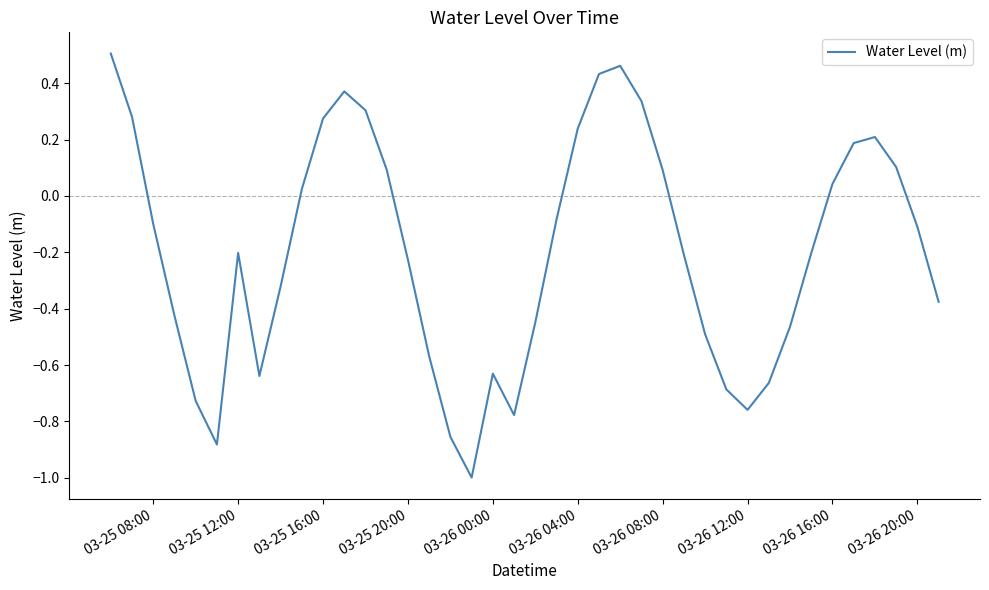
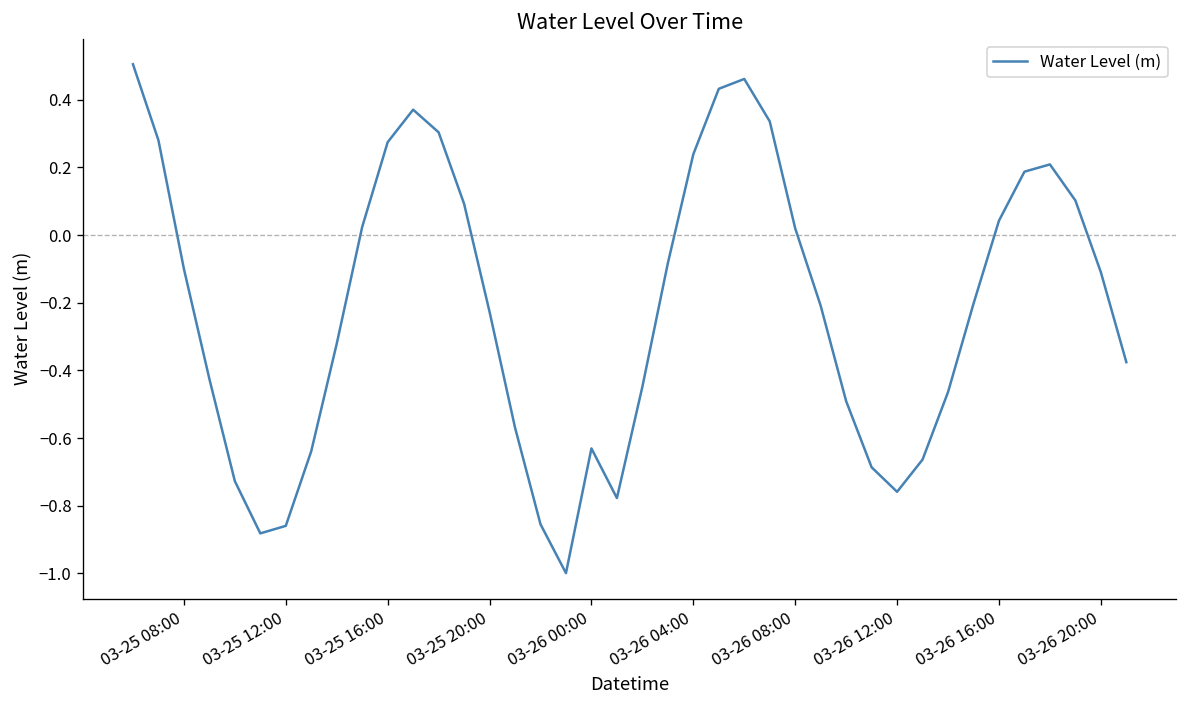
  {
    "03-25 08:00": -0.10,
-   "03-25 12:00": -0.20,
+   "03-25 12:00": -0.86,
    "03-25 16:00": 0.27,
    "03-25 20:00": -0.23,
    "03-26 00:00": -0.63,
    "03-26 04:00": 0.24,
-   "03-26 08:00": 0.09,
+   "03-26 08:00": 0.02,
    "03-26 12:00": -0.76,
    "03-26 16:00": 0.04,
    "03-26 20:00": -0.11
  }
